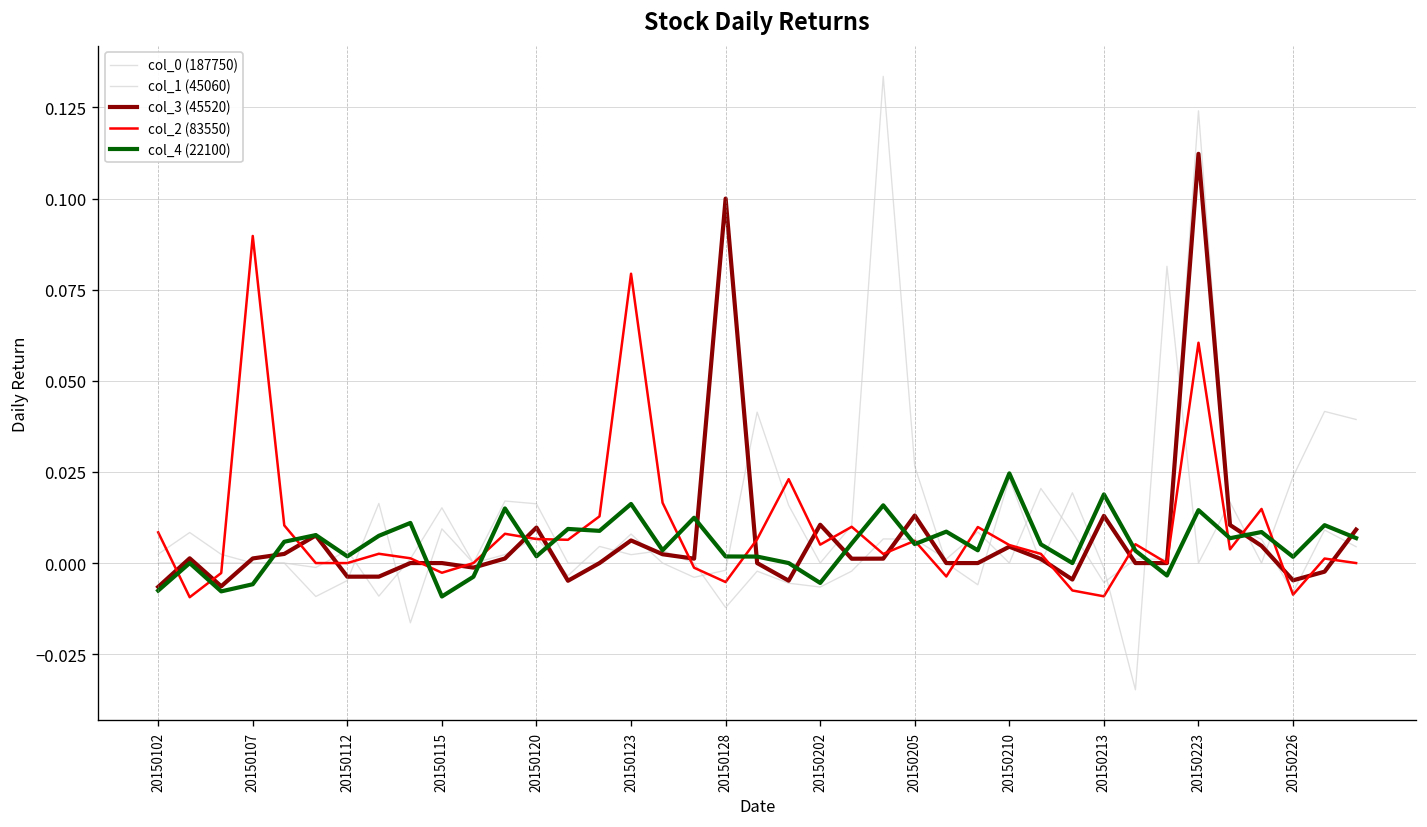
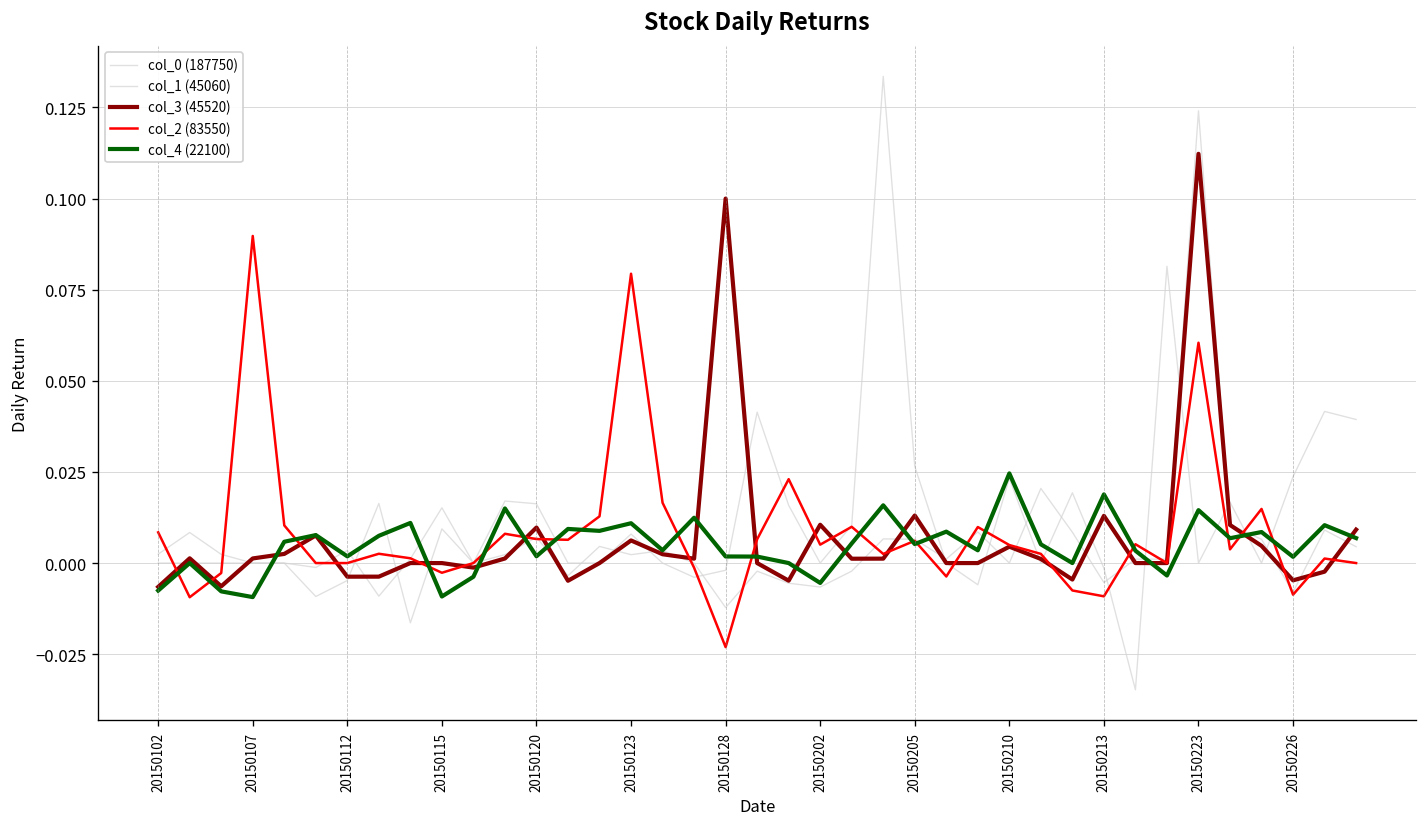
  {
    "col_3 (45520)": {
      "20150102": -0.007,
      "20150107": 0.001,
      "20150112": -0.004,
      "20150115": 0.000,
      "20150120": 0.010,
      "20150123": 0.006,
      "20150128": 0.100,
      "20150202": 0.011,
      "20150205": 0.013,
      "20150213": 0.013,
      "20150223": 0.112,
      "20150226": -0.005
    },
    "col_2 (83550)": {
      "20150102": 0.008,
      "20150107": 0.090,
      "20150112": 0.000,
      "20150115": -0.003,
      "20150123": 0.079,
-     "20150128": -0.005,
+     "20150128": -0.023,
      "20150202": 0.005,
      "20150213": -0.009,
      "20150223": 0.060
    },
    "col_4 (22100)": {
      "20150102": -0.008,
-     "20150107": -0.006,
+     "20150107": -0.009,
      "20150112": 0.002,
      "20150115": -0.009,
      "20150120": 0.002,
-     "20150123": 0.016,
+     "20150123": 0.011,
      "20150128": 0.002,
      "20150202": -0.005,
      "20150205": 0.005,
      "20150210": 0.025,
      "20150213": 0.019,
      "20150223": 0.015,
      "20150226": 0.002
    }
  }
